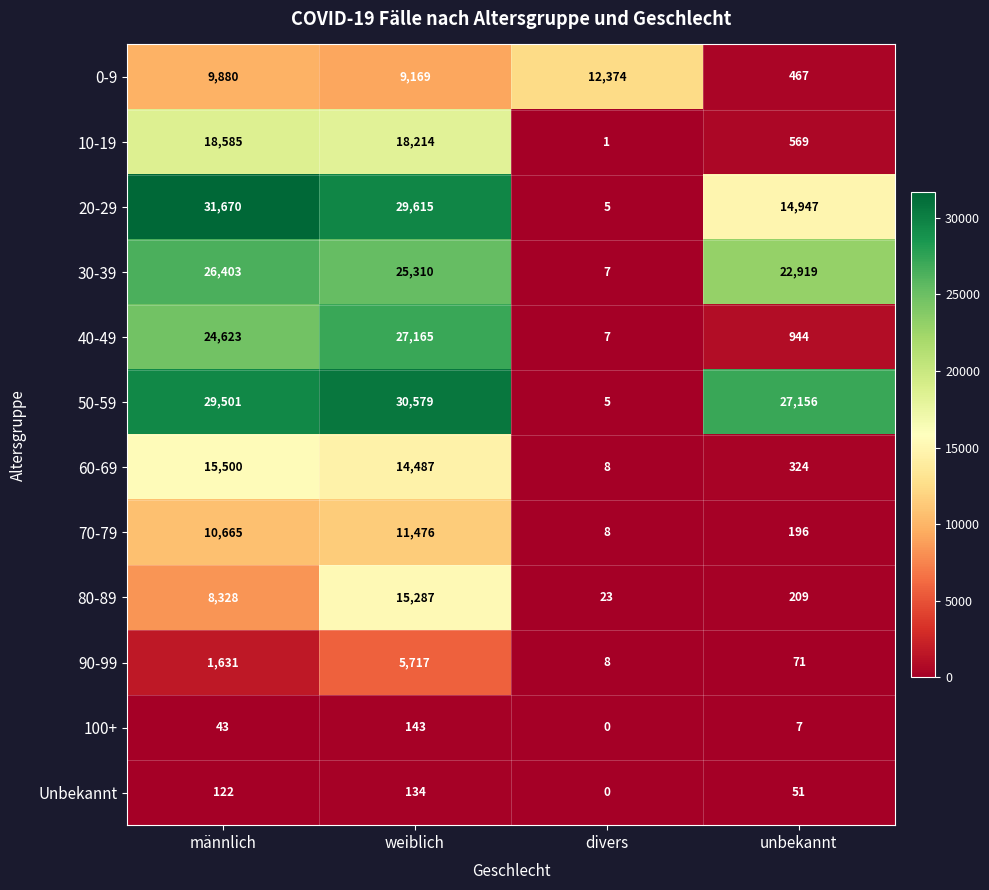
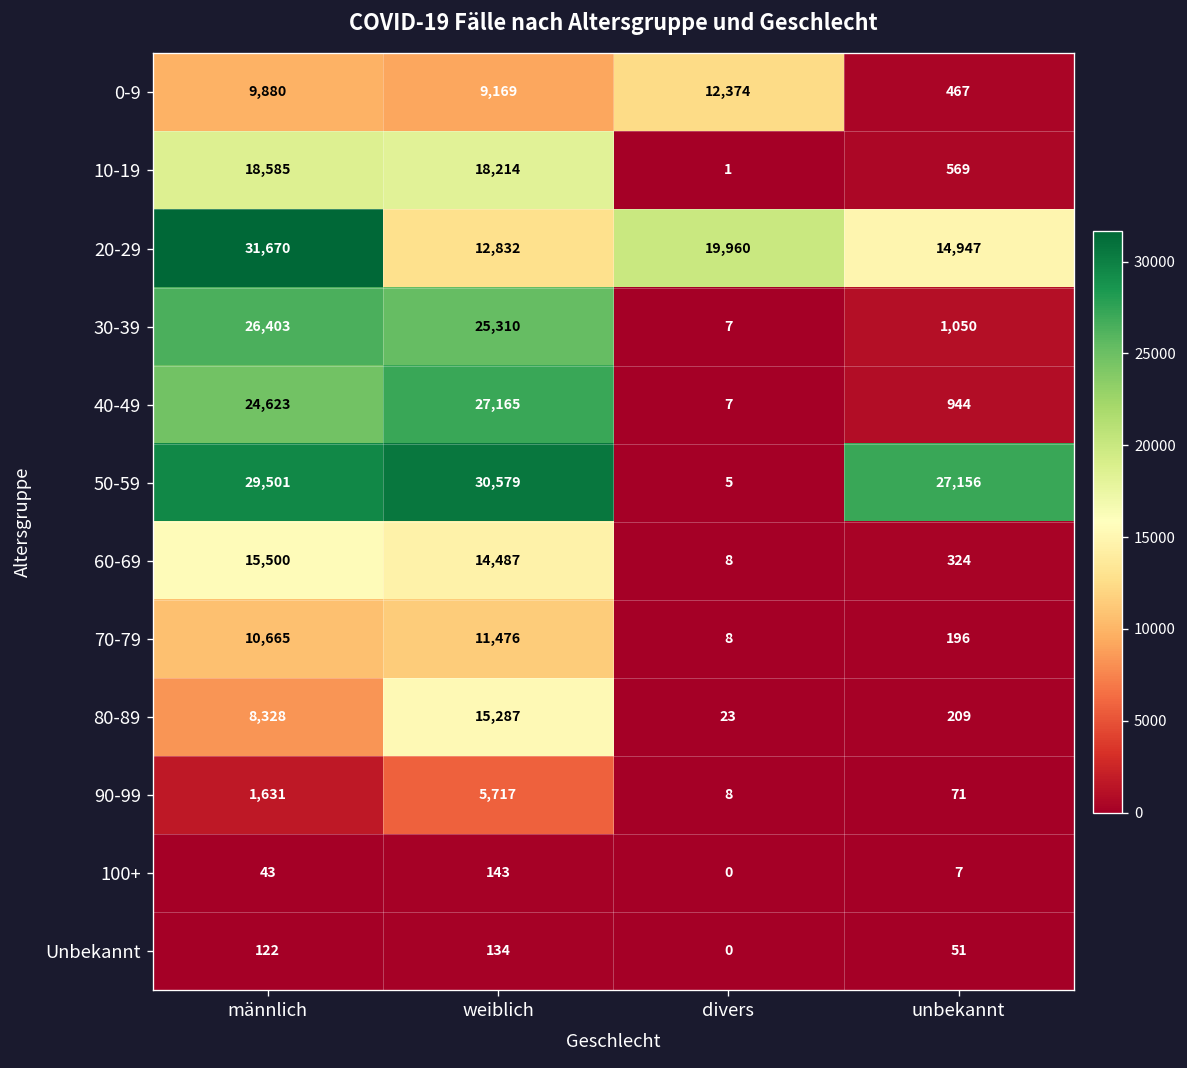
  {
    "0-9": {
      "männlich": "9,880",
      "weiblich": "9,169",
      "divers": "12,374",
      "unbekannt": "467"
    },
    "10-19": {
      "männlich": "18,585",
      "weiblich": "18,214",
      "divers": "1",
      "unbekannt": "569"
    },
    "20-29": {
      "männlich": "31,670",
-     "weiblich": "29,615",
-     "divers": "5",
+     "weiblich": "12,832",
+     "divers": "19,960",
      "unbekannt": "14,947"
    },
    "30-39": {
      "männlich": "26,403",
      "weiblich": "25,310",
      "divers": "7",
-     "unbekannt": "22,919"
+     "unbekannt": "1,050"
    },
    "40-49": {
      "männlich": "24,623",
      "weiblich": "27,165",
      "divers": "7",
      "unbekannt": "944"
    },
    "50-59": {
      "männlich": "29,501",
      "weiblich": "30,579",
      "divers": "5",
      "unbekannt": "27,156"
    },
    "60-69": {
      "männlich": "15,500",
      "weiblich": "14,487",
      "divers": "8",
      "unbekannt": "324"
    },
    "70-79": {
      "männlich": "10,665",
      "weiblich": "11,476",
      "divers": "8",
      "unbekannt": "196"
    },
    "80-89": {
      "männlich": "8,328",
      "weiblich": "15,287",
      "divers": "23",
      "unbekannt": "209"
    },
    "90-99": {
      "männlich": "1,631",
      "weiblich": "5,717",
      "divers": "8",
      "unbekannt": "71"
    },
    "100+": {
      "männlich": "43",
      "weiblich": "143",
      "divers": "0",
      "unbekannt": "7"
    },
    "Unbekannt": {
      "männlich": "122",
      "weiblich": "134",
      "divers": "0",
      "unbekannt": "51"
    }
  }
